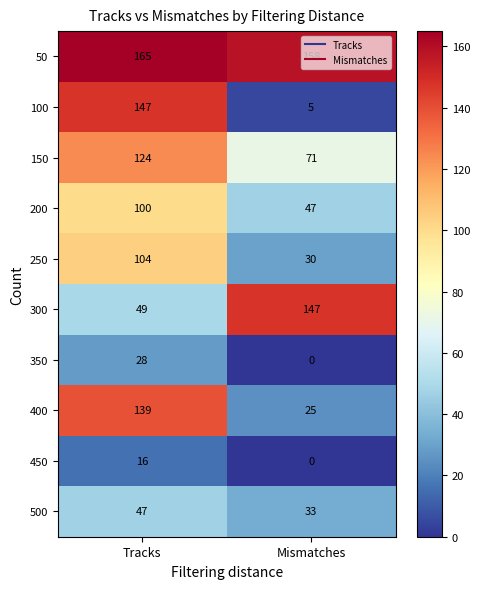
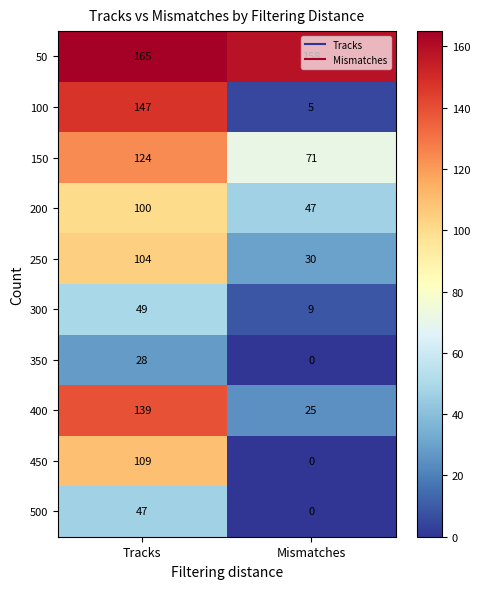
  {
    "50": {
      "Tracks": 165
    },
    "100": {
      "Tracks": 147,
      "Mismatches": 5
    },
    "150": {
      "Tracks": 124,
      "Mismatches": 71
    },
    "200": {
      "Tracks": 100,
      "Mismatches": 47
    },
    "250": {
      "Tracks": 104,
      "Mismatches": 30
    },
    "300": {
      "Tracks": 49,
-     "Mismatches": 147
+     "Mismatches": 9
    },
    "350": {
      "Tracks": 28,
      "Mismatches": 0
    },
    "400": {
      "Tracks": 139,
      "Mismatches": 25
    },
    "450": {
-     "Tracks": 16,
+     "Tracks": 109,
      "Mismatches": 0
    },
    "500": {
      "Tracks": 47,
-     "Mismatches": 33
+     "Mismatches": 0
    }
  }
